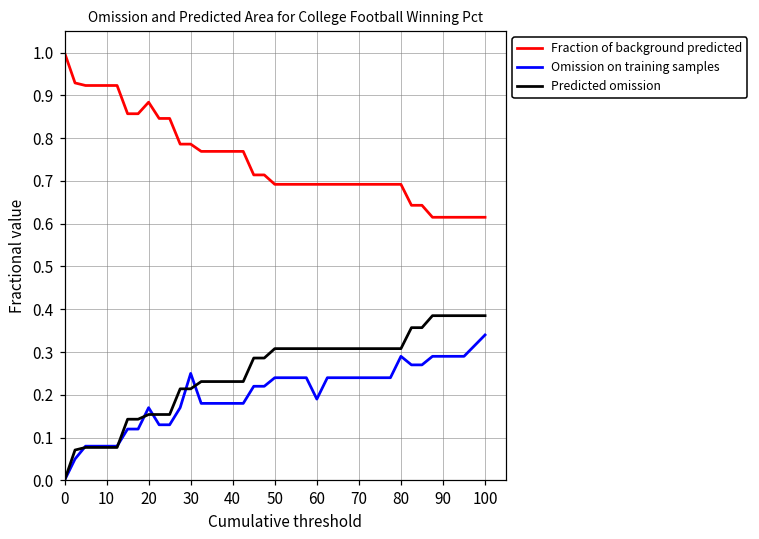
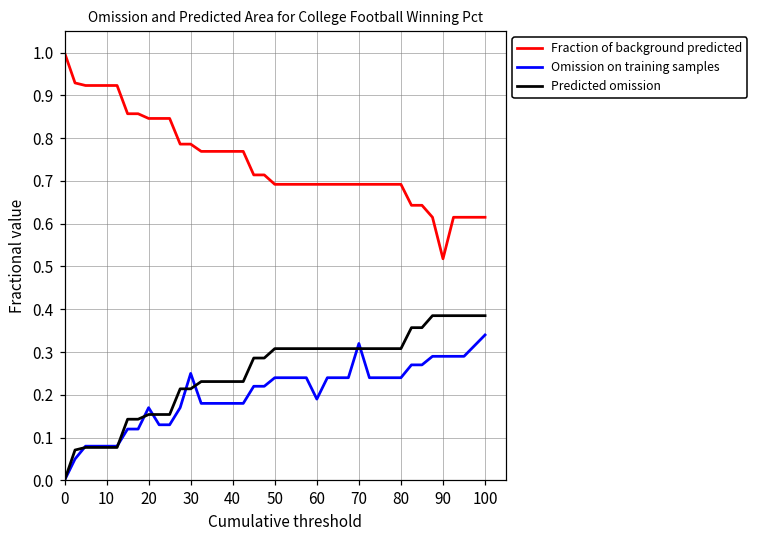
  {
    "Fraction of background predicted": {
      "0": 1.00,
      "10": 0.92,
-     "20": 0.88,
+     "20": 0.85,
      "30": 0.79,
      "40": 0.77,
      "50": 0.69,
      "60": 0.69,
      "70": 0.69,
      "80": 0.69,
-     "90": 0.62,
+     "90": 0.52,
      "100": 0.62
    },
    "Omission on training samples": {
      "20": 0.17,
      "30": 0.25,
      "40": 0.18,
      "50": 0.24,
      "60": 0.19,
-     "70": 0.24,
-     "80": 0.29,
+     "70": 0.32,
+     "80": 0.24,
      "90": 0.29,
      "100": 0.34
    },
    "Predicted omission": {
      "20": 0.15,
      "30": 0.21,
      "40": 0.23,
      "50": 0.31,
      "60": 0.31,
      "70": 0.31,
      "80": 0.31,
      "90": 0.39,
      "100": 0.39
    }
  }
